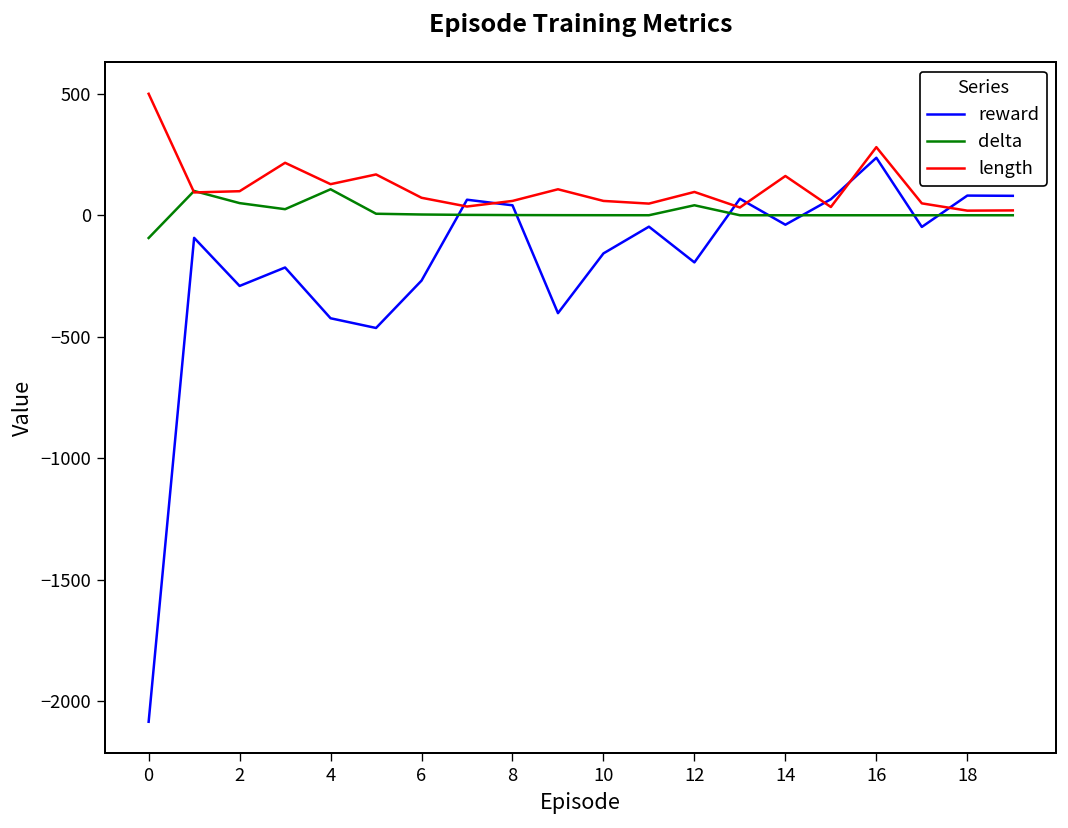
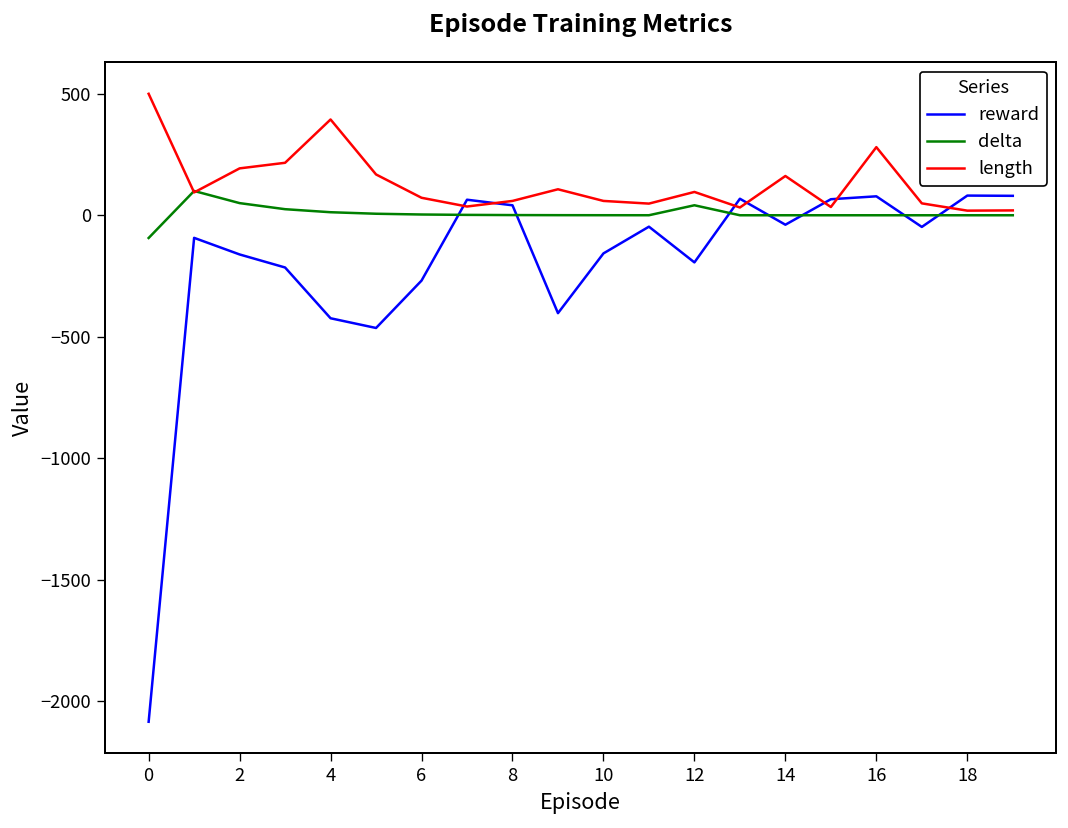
  {
    "reward": {
      "0": -2090,
-     "2": -290,
+     "2": -160,
      "4": -420,
      "6": -270,
      "8": 40,
      "10": -160,
      "12": -190,
      "14": -40,
-     "16": 240,
+     "16": 80,
      "18": 80
    },
    "delta": {
      "0": -90,
      "2": 50,
-     "4": 110,
+     "4": 10,
      "6": 0,
      "8": 0,
      "10": 0,
      "12": 40,
      "14": 0,
      "16": 0,
      "18": 0
    },
    "length": {
      "0": 500,
-     "2": 100,
-     "4": 130,
+     "2": 190,
+     "4": 390,
      "6": 70,
      "8": 60,
      "10": 60,
      "12": 100,
      "14": 160,
      "16": 280,
      "18": 20
    }
  }
